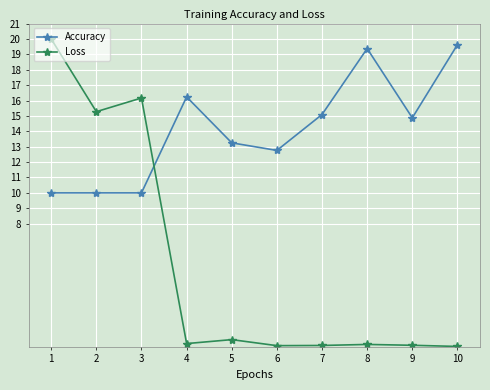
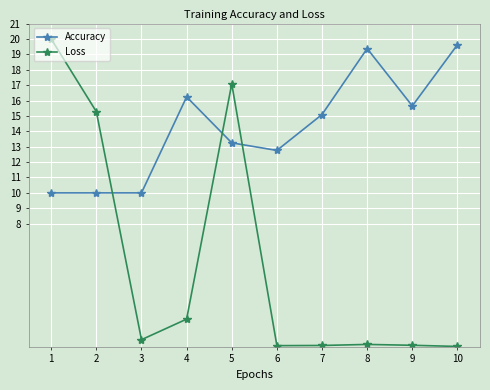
  {
    "Accuracy": {
      "1": 10.0,
      "2": 10.0,
      "3": 10.0,
      "4": 16.2,
      "5": 13.3,
      "6": 12.8,
      "7": 15.1,
      "8": 19.4,
-     "9": 14.9,
+     "9": 15.6,
      "10": 19.6
    },
    "Loss": {
      "2": 15.3,
-     "3": 16.2,
-     "4": 0.2,
-     "5": 0.5,
+     "3": 0.5,
+     "4": 1.8,
+     "5": 17.1,
      "6": 0.1,
      "7": 0.1,
      "8": 0.2,
      "9": 0.1,
      "10": 0.0
    }
  }
